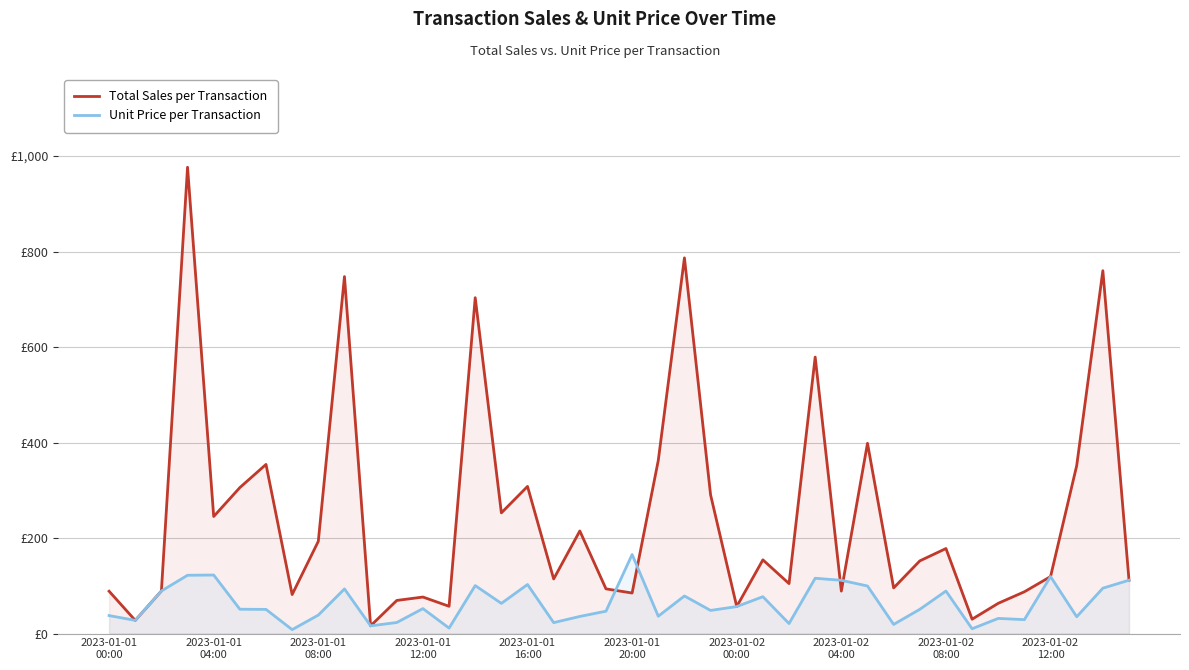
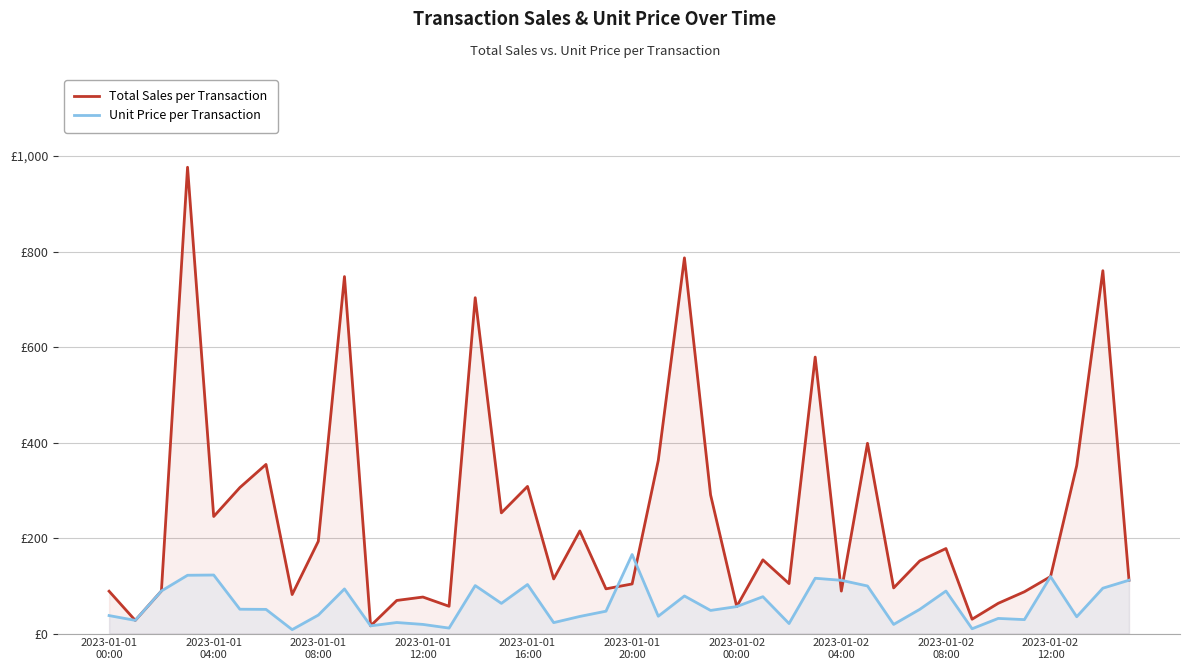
  {
    "Total Sales per Transaction": {
      "2023-01-01 00:00": "£90",
      "2023-01-01 04:00": "£250",
      "2023-01-01 08:00": "£190",
      "2023-01-01 12:00": "£80",
      "2023-01-01 16:00": "£310",
-     "2023-01-01 20:00": "£80",
+     "2023-01-01 20:00": "£100",
      "2023-01-02 04:00": "£90",
      "2023-01-02 08:00": "£180"
    },
    "Unit Price per Transaction": {
      "2023-01-01 00:00": "£40",
      "2023-01-01 04:00": "£120",
      "2023-01-01 08:00": "£40",
-     "2023-01-01 12:00": "£50",
+     "2023-01-01 12:00": "£20",
      "2023-01-01 16:00": "£100",
      "2023-01-01 20:00": "£170",
      "2023-01-02 04:00": "£110",
      "2023-01-02 08:00": "£90"
    }
  }
